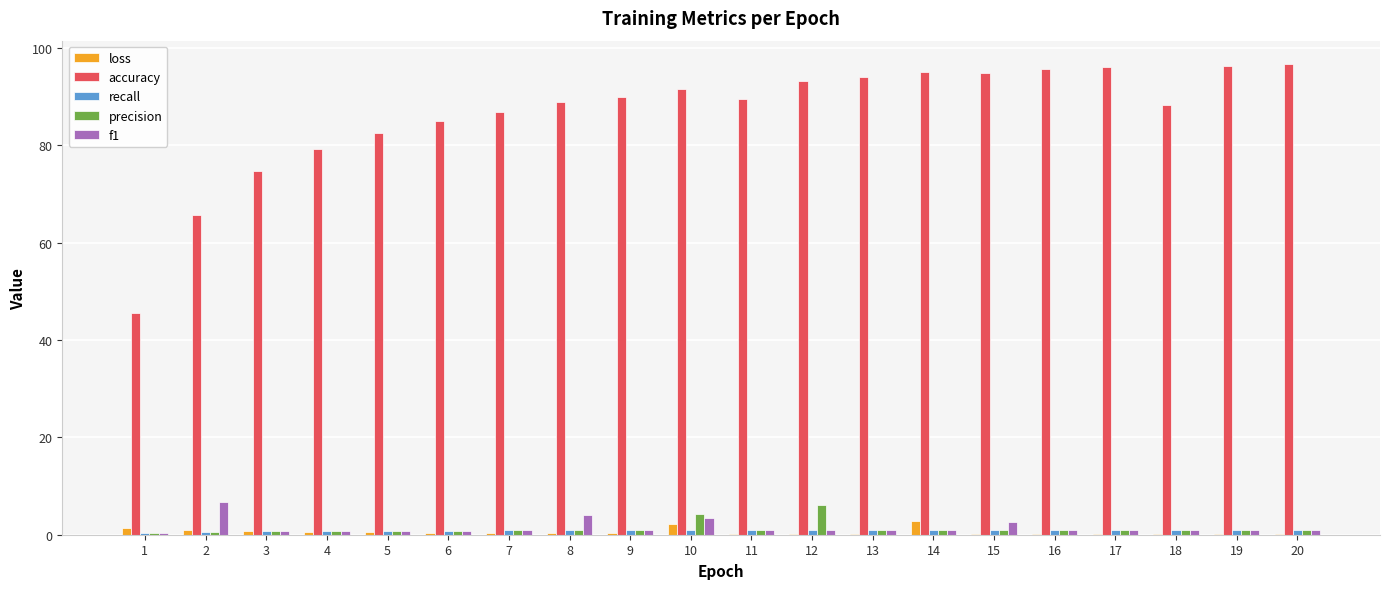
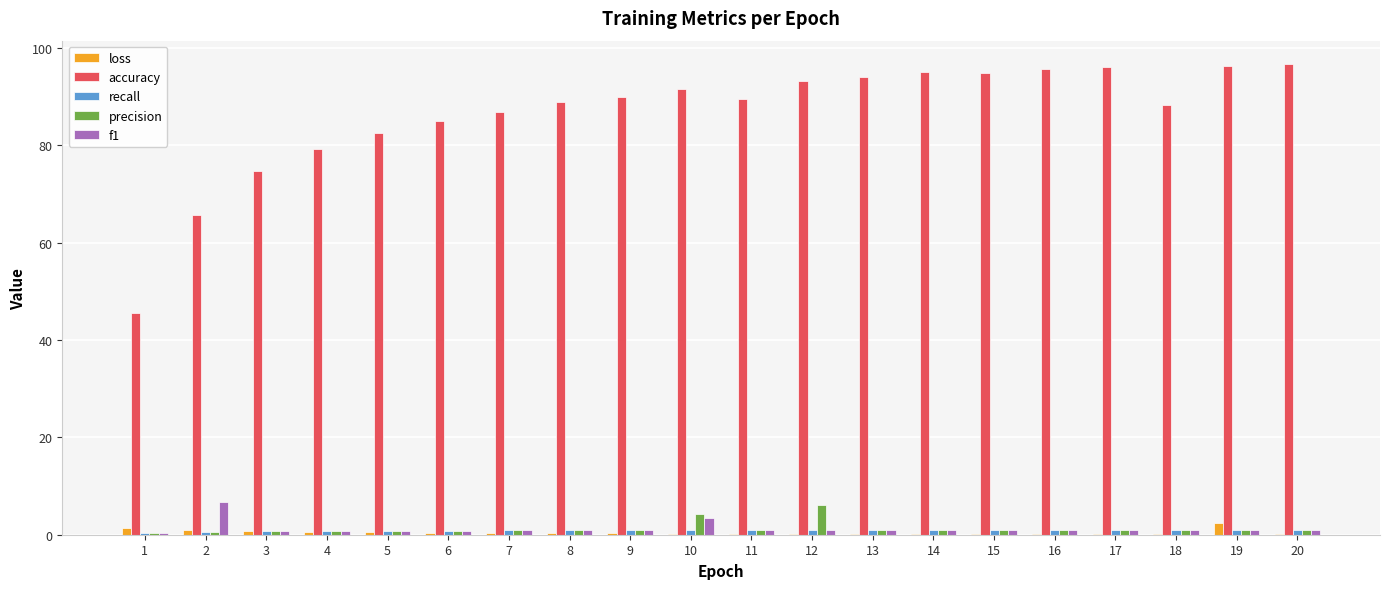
  {
    "loss": {
      "1": 1,
      "2": 1,
      "3": 1,
      "4": 1,
-     "10": 2,
-     "14": 3,
-     "19": 0
+     "10": 0,
+     "14": 0,
+     "19": 2
    },
    "accuracy": {
      "1": 46,
      "2": 66,
      "3": 75,
      "4": 79,
      "5": 83,
      "6": 85,
      "7": 87,
      "8": 89,
      "9": 90,
      "10": 92,
      "11": 90,
      "12": 93,
      "13": 94,
      "14": 95,
      "15": 95,
      "16": 96,
      "17": 96,
      "18": 88,
      "19": 96,
      "20": 97
    },
    "recall": {
      "2": 1,
      "3": 1,
      "4": 1,
      "5": 1,
      "6": 1,
      "7": 1,
      "8": 1,
      "9": 1,
      "10": 1,
      "11": 1,
      "12": 1,
      "13": 1,
      "14": 1,
      "15": 1,
      "16": 1,
      "17": 1,
      "18": 1,
      "19": 1,
      "20": 1
    },
    "precision": {
      "2": 1,
      "3": 1,
      "4": 1,
      "5": 1,
      "6": 1,
      "7": 1,
      "8": 1,
      "9": 1,
      "10": 4,
      "11": 1,
      "12": 6,
      "13": 1,
      "14": 1,
      "15": 1,
      "16": 1,
      "17": 1,
      "18": 1,
      "19": 1,
      "20": 1
    },
    "f1": {
      "2": 7,
      "3": 1,
      "4": 1,
      "5": 1,
      "6": 1,
      "7": 1,
-     "8": 4,
+     "8": 1,
      "9": 1,
      "10": 3,
      "11": 1,
      "12": 1,
      "13": 1,
      "14": 1,
-     "15": 3,
+     "15": 1,
      "16": 1,
      "17": 1,
      "18": 1,
      "19": 1,
      "20": 1
    }
  }
